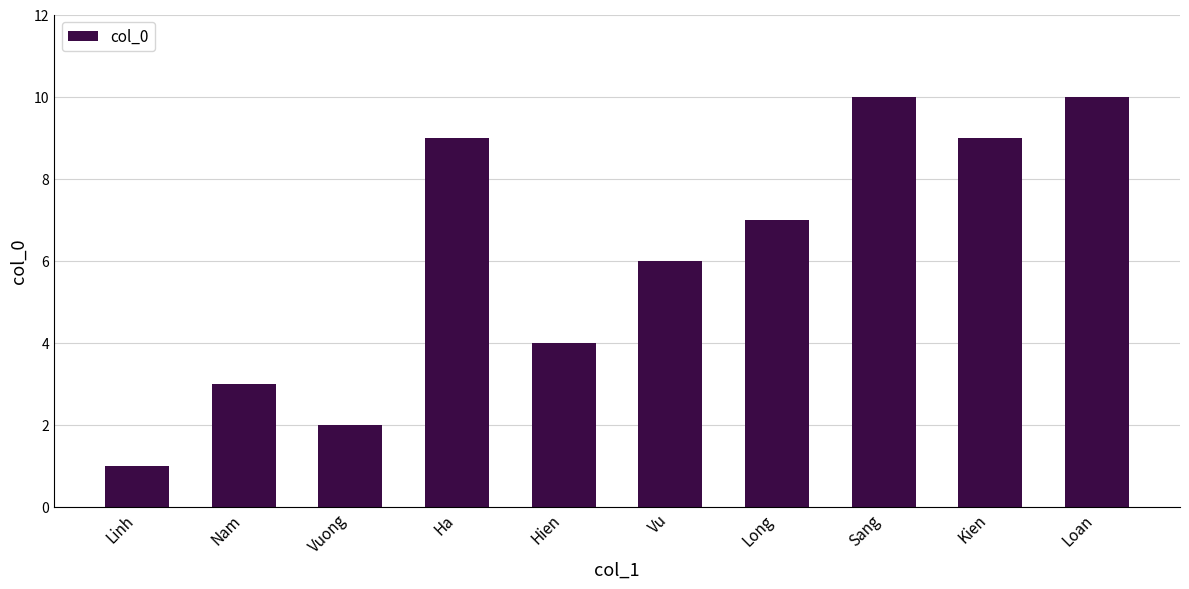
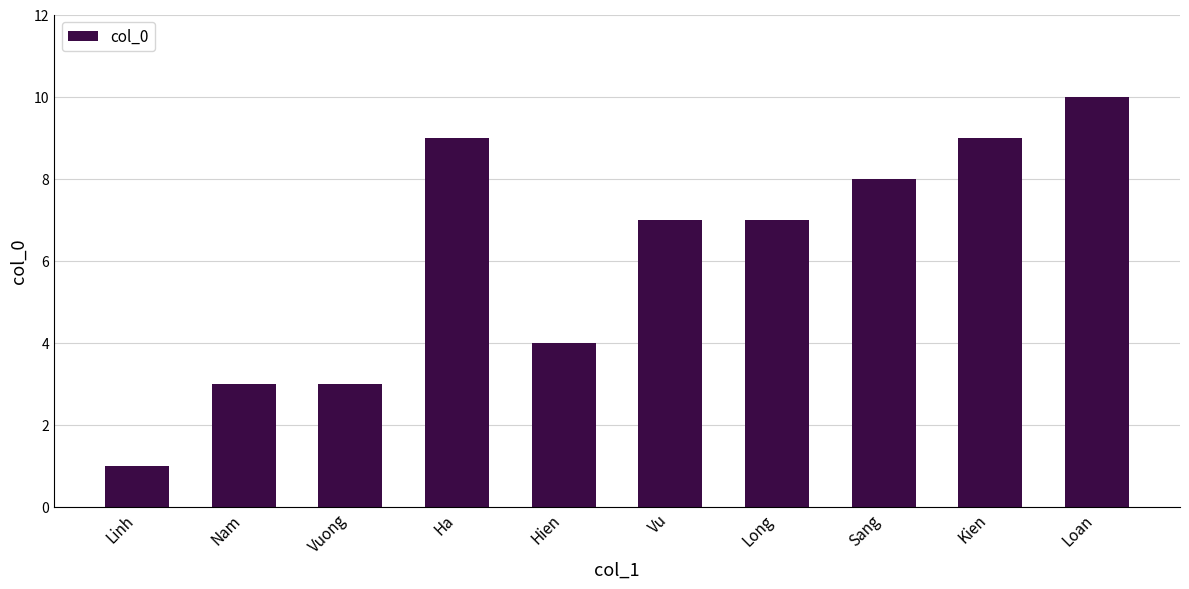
  {
    "Linh": 1,
    "Nam": 3,
-   "Vuong": 2,
+   "Vuong": 3,
    "Ha": 9,
    "Hien": 4,
-   "Vu": 6,
+   "Vu": 7,
    "Long": 7,
-   "Sang": 10,
+   "Sang": 8,
    "Kien": 9,
    "Loan": 10
  }
